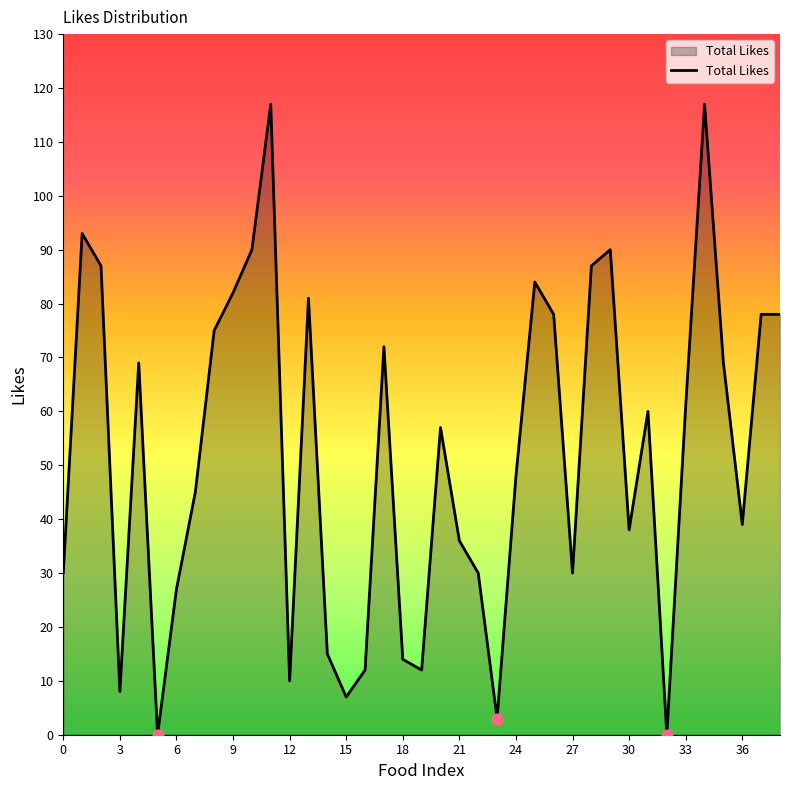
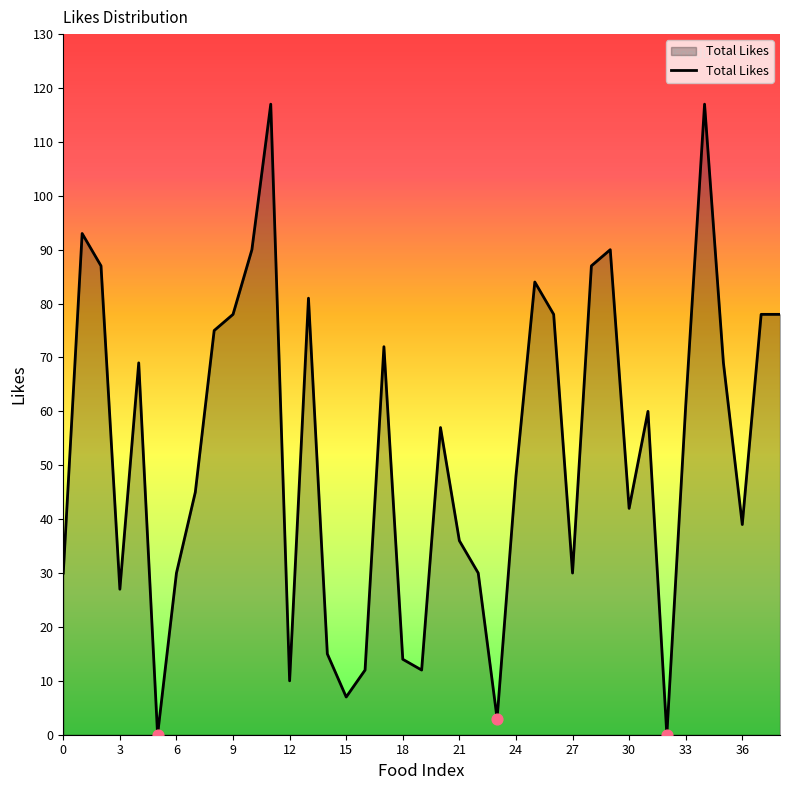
  {
    "Total Likes": {
      "0": 30,
-     "3": 8,
-     "6": 27,
-     "9": 82,
+     "3": 27,
+     "6": 30,
+     "9": 78,
      "12": 10,
      "15": 7,
      "18": 14,
      "21": 36,
      "24": 48,
      "27": 30,
-     "30": 38,
+     "30": 42,
      "33": 61,
      "36": 39
    }
  }
